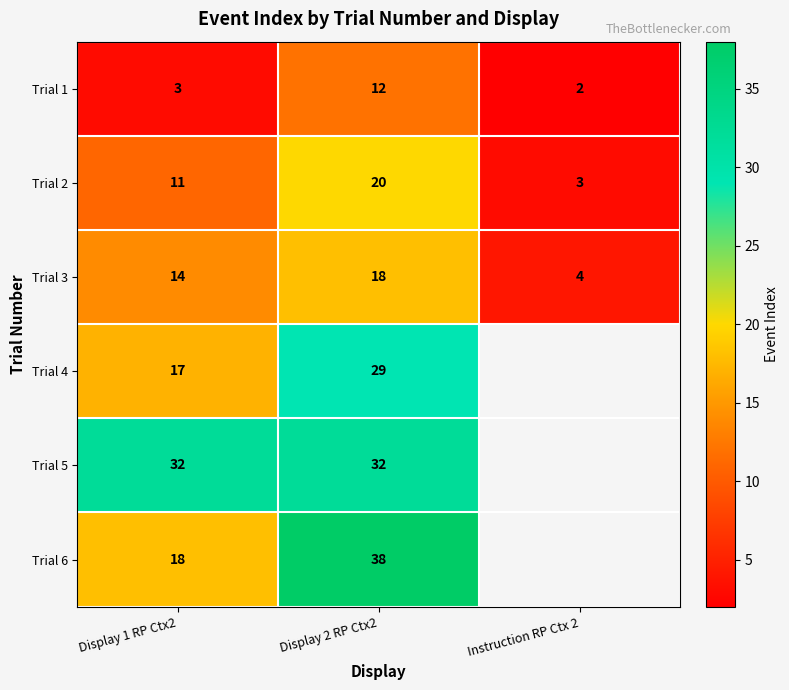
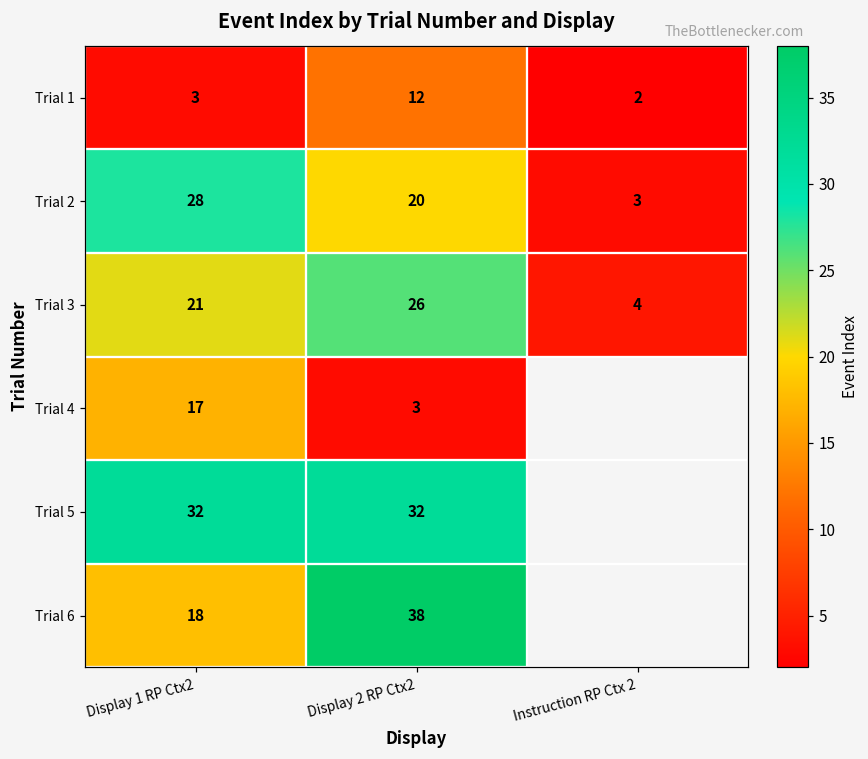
  {
    "Trial 1": {
      "Display 1 RP Ctx2": 3,
      "Display 2 RP Ctx2": 12,
      "Instruction RP Ctx 2": 2
    },
    "Trial 2": {
-     "Display 1 RP Ctx2": 11,
+     "Display 1 RP Ctx2": 28,
      "Display 2 RP Ctx2": 20,
      "Instruction RP Ctx 2": 3
    },
    "Trial 3": {
-     "Display 1 RP Ctx2": 14,
-     "Display 2 RP Ctx2": 18,
+     "Display 1 RP Ctx2": 21,
+     "Display 2 RP Ctx2": 26,
      "Instruction RP Ctx 2": 4
    },
    "Trial 4": {
      "Display 1 RP Ctx2": 17,
-     "Display 2 RP Ctx2": 29
+     "Display 2 RP Ctx2": 3
    },
    "Trial 5": {
      "Display 1 RP Ctx2": 32,
      "Display 2 RP Ctx2": 32
    },
    "Trial 6": {
      "Display 1 RP Ctx2": 18,
      "Display 2 RP Ctx2": 38
    }
  }
